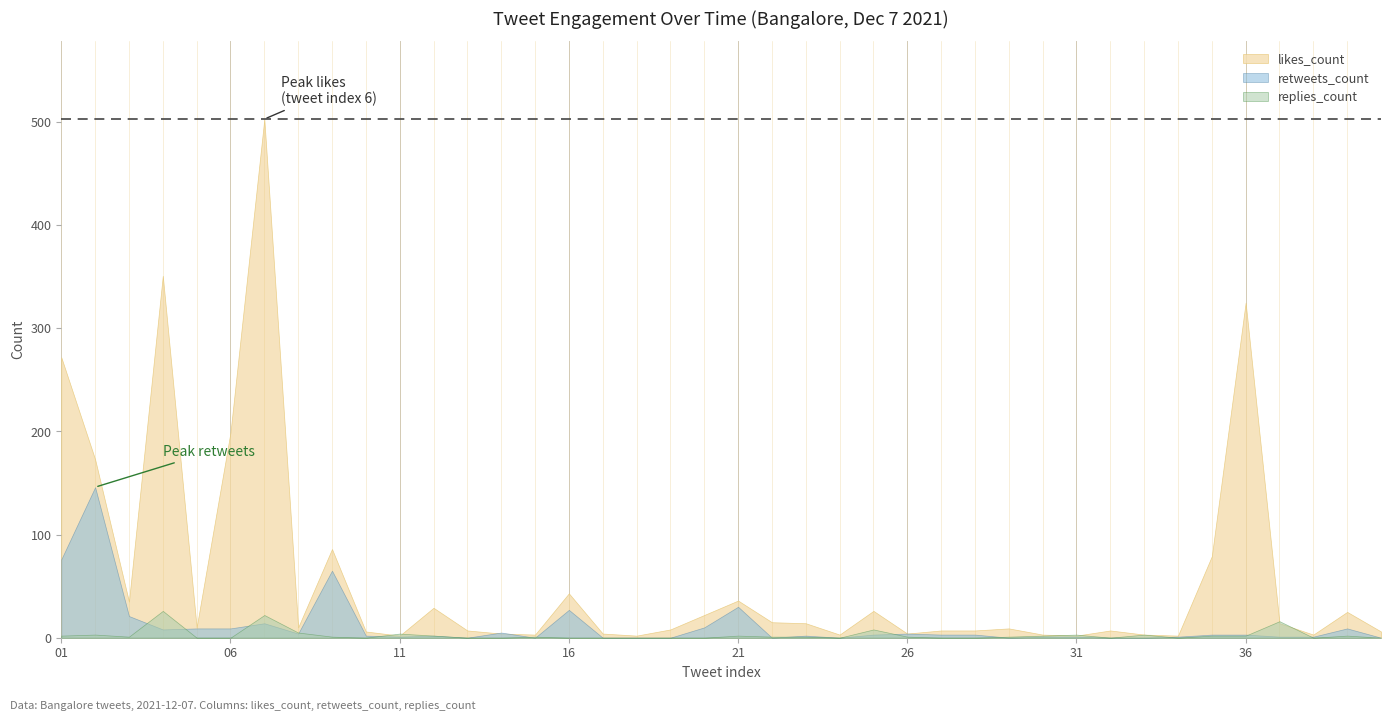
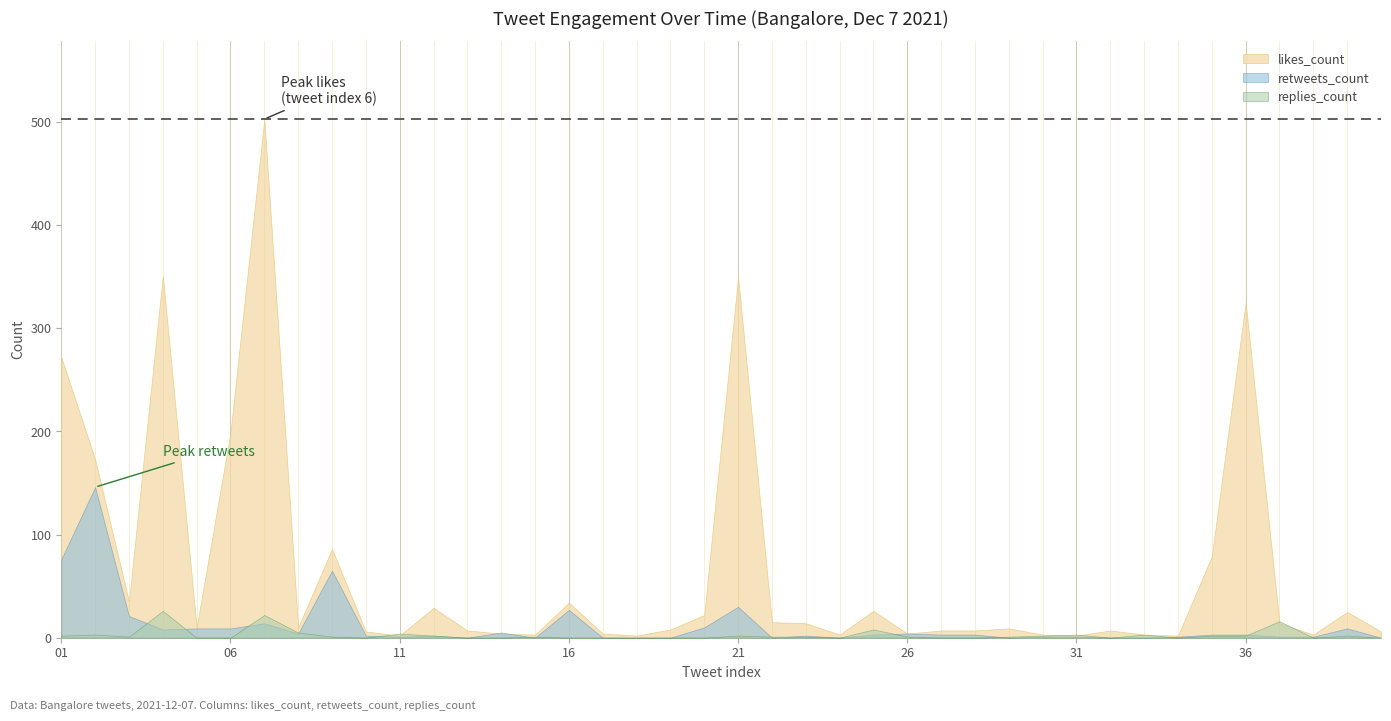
  {
    "likes_count": {
      "01": 272,
      "06": 199,
-     "16": 43,
-     "21": 36,
+     "16": 34,
+     "21": 350,
      "36": 325
    }
  }
